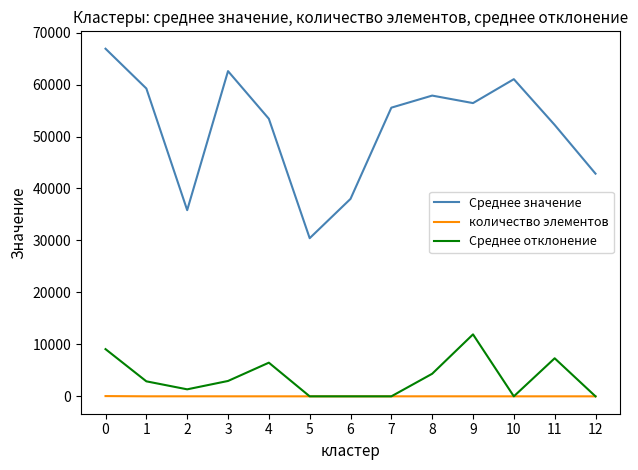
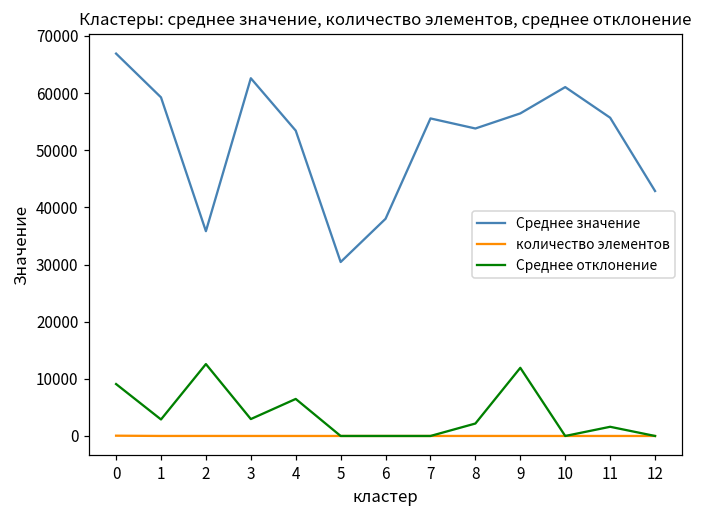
  {
    "Среднее значение": {
      "0": 67000,
      "1": 59000,
      "2": 36000,
      "3": 63000,
      "4": 53000,
      "5": 30000,
      "6": 38000,
      "7": 56000,
-     "8": 58000,
+     "8": 54000,
      "9": 56000,
      "10": 61000,
-     "11": 52000,
+     "11": 56000,
      "12": 43000
    },
    "количество элементов": {
      "0": 0,
      "1": 0,
      "2": 0,
      "3": 0,
      "4": 0,
      "8": 0,
      "9": 0,
      "11": 0
    },
    "Среднее отклонение": {
      "0": 9000,
      "1": 3000,
-     "2": 1000,
+     "2": 13000,
      "3": 3000,
      "4": 6000,
-     "8": 4000,
+     "8": 2000,
      "9": 12000,
-     "11": 7000
+     "11": 2000
    }
  }
